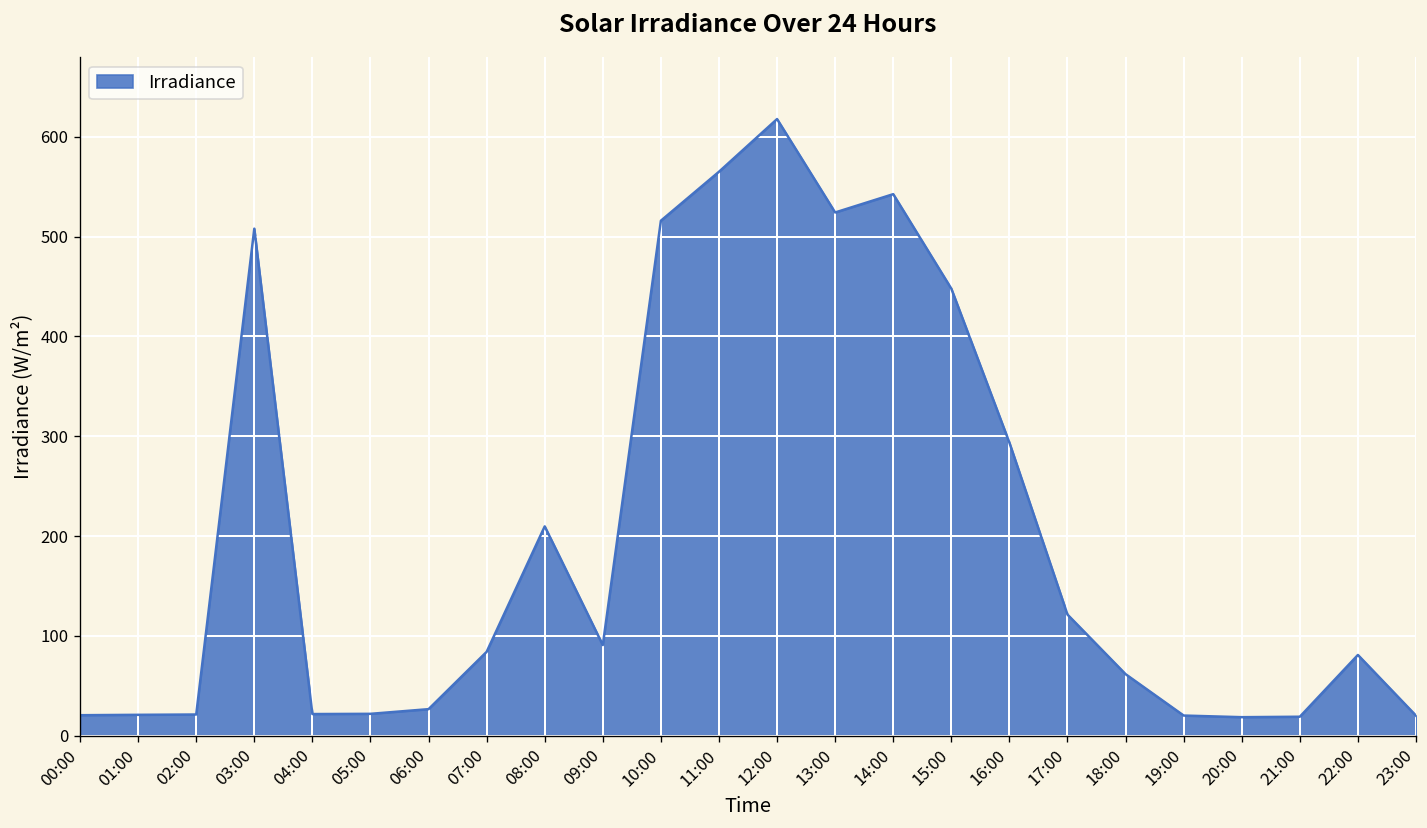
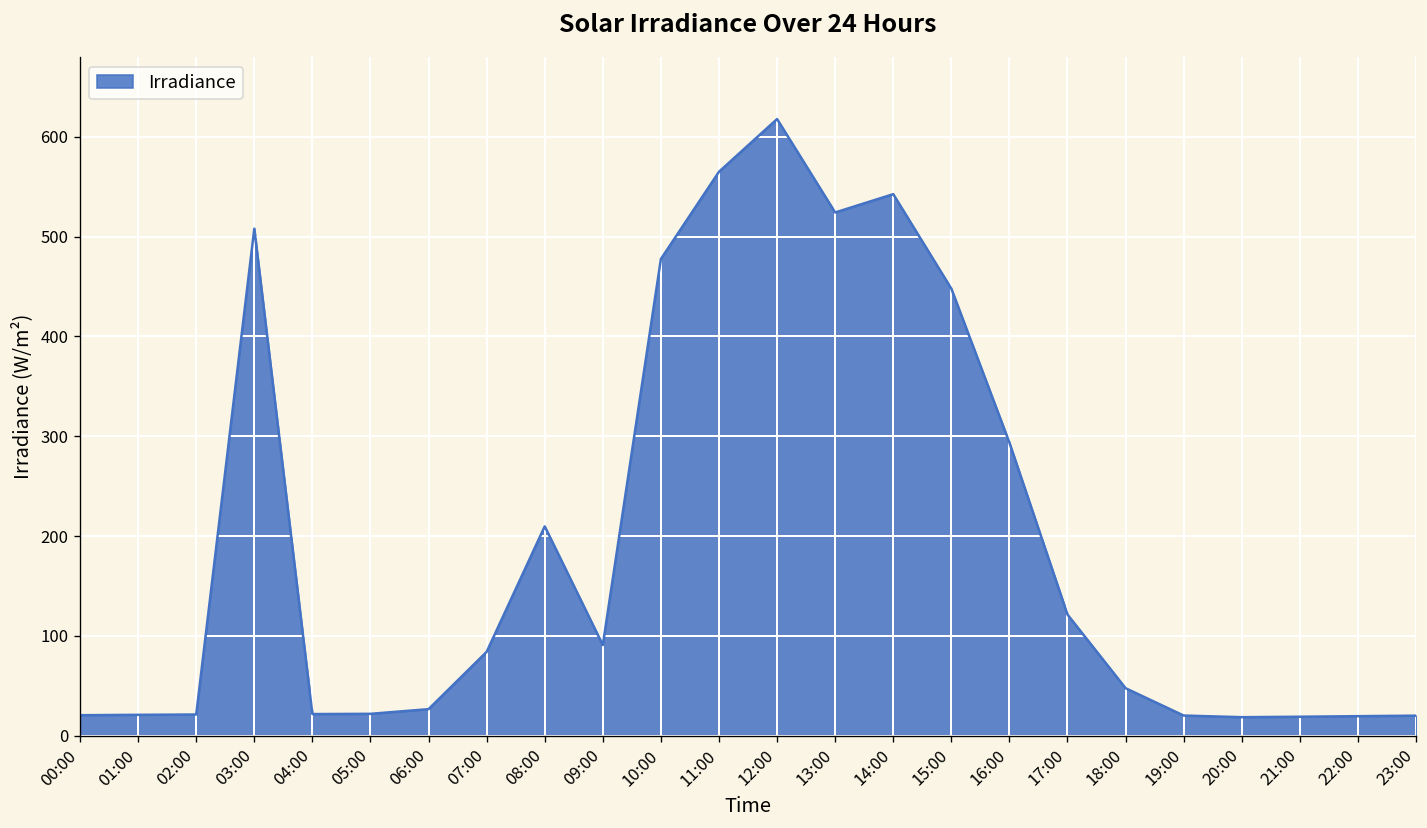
  {
    "00:00": 20,
    "01:00": 20,
    "02:00": 20,
    "03:00": 510,
    "04:00": 20,
    "05:00": 20,
    "06:00": 30,
    "07:00": 80,
    "08:00": 210,
    "09:00": 90,
-   "10:00": 520,
+   "10:00": 480,
    "11:00": 560,
    "12:00": 620,
    "13:00": 520,
    "14:00": 540,
    "15:00": 450,
    "16:00": 290,
    "17:00": 120,
-   "18:00": 60,
+   "18:00": 50,
    "19:00": 20,
    "20:00": 20,
    "21:00": 20,
-   "22:00": 80,
+   "22:00": 20,
    "23:00": 20
  }
